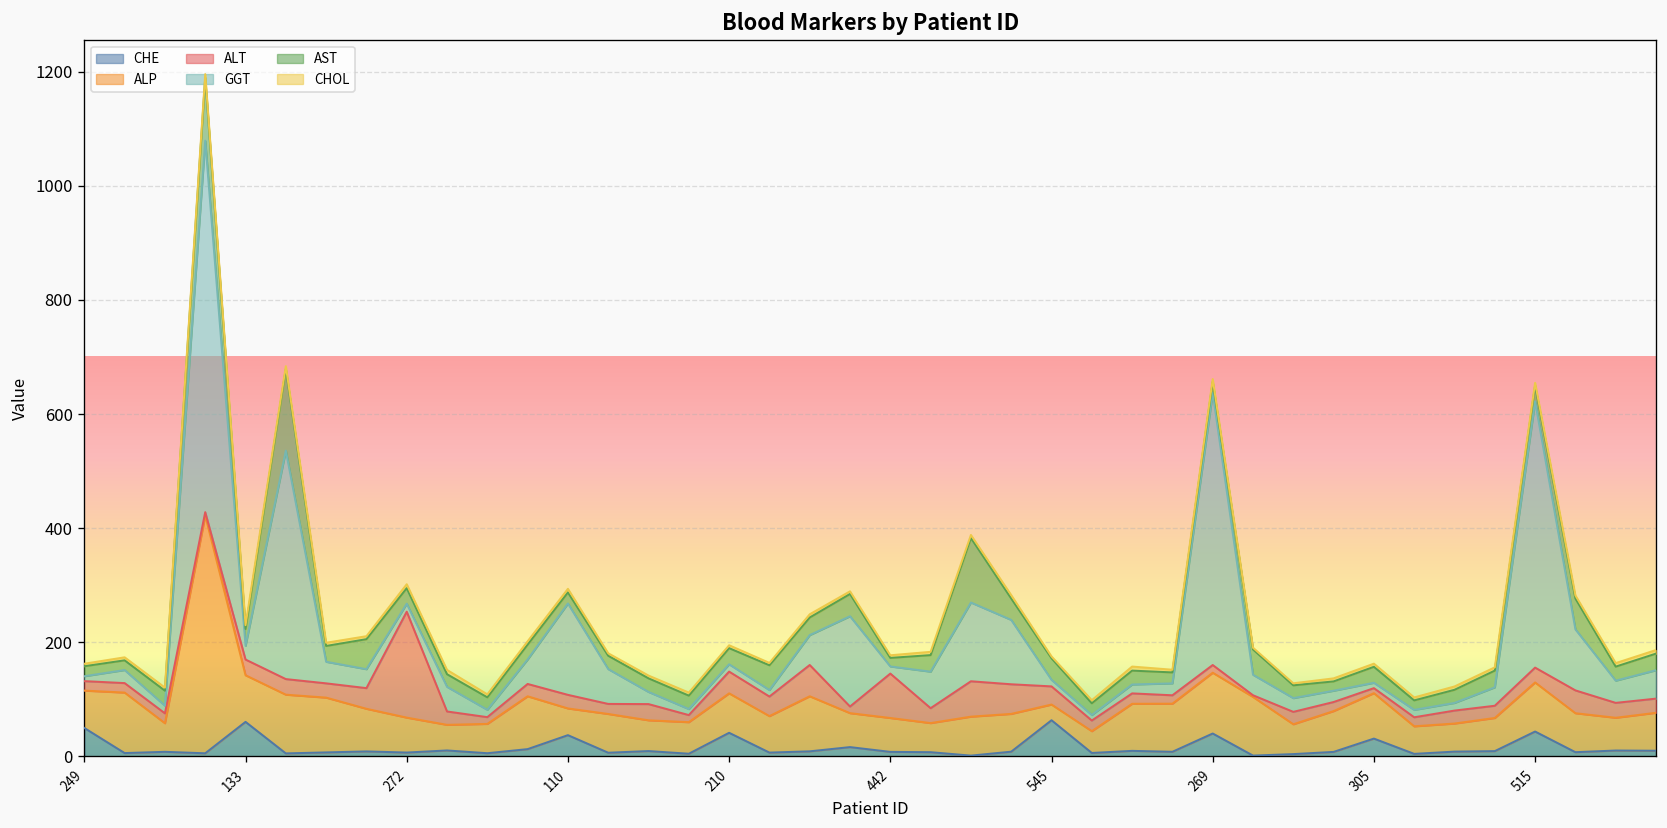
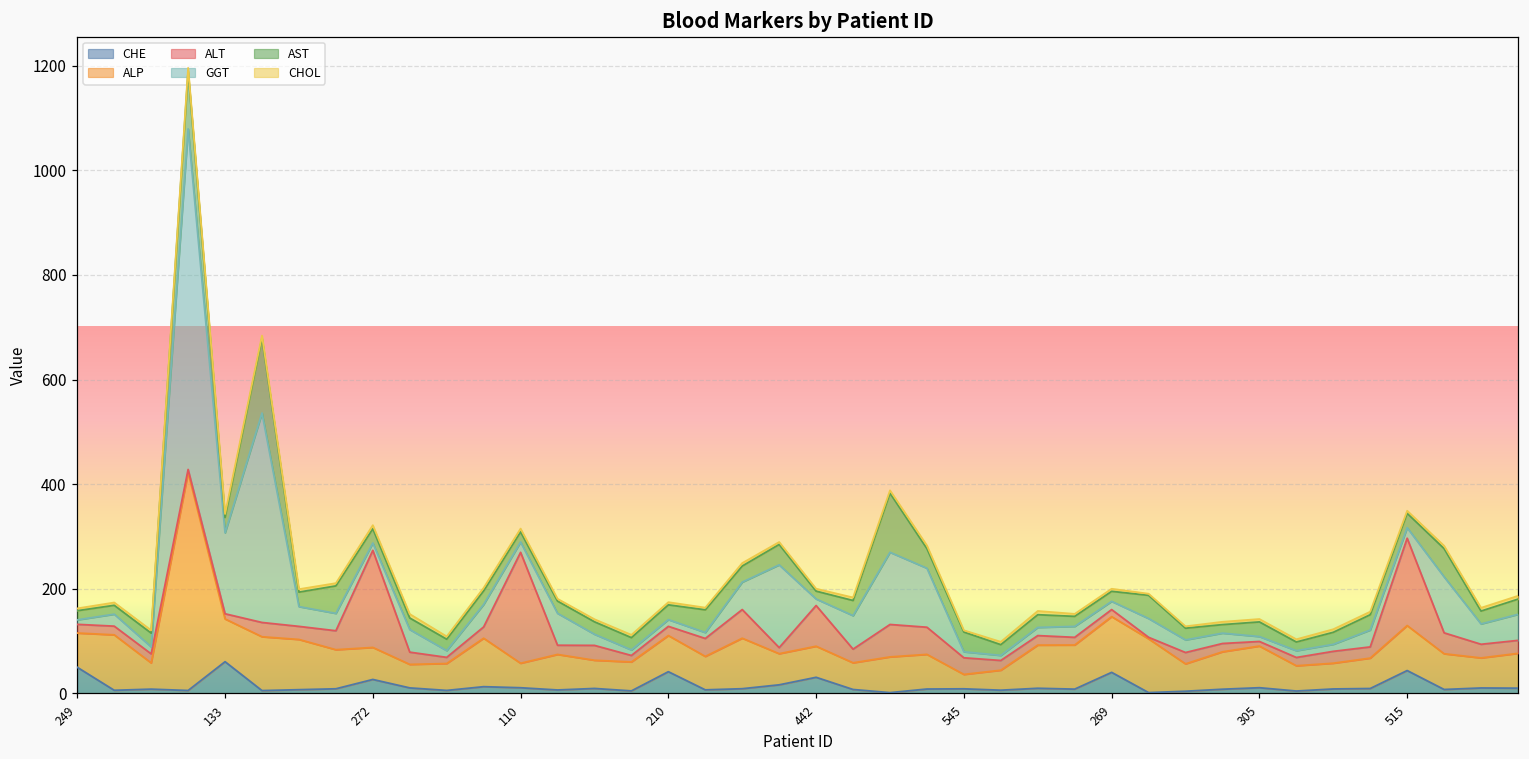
  {
    "CHE": {
      "249": 50,
      "133": 60,
-     "272": 10,
-     "110": 40,
+     "272": 30,
+     "110": 10,
      "210": 40,
-     "442": 10,
-     "545": 60,
+     "442": 30,
+     "545": 10,
      "269": 40,
-     "305": 30,
+     "305": 10,
      "515": 40
    },
    "ALT": {
      "249": 20,
-     "133": 30,
+     "133": 10,
      "272": 190,
-     "110": 20,
-     "210": 40,
+     "110": 210,
+     "210": 20,
      "442": 80,
      "545": 30,
      "269": 10,
      "305": 10,
-     "515": 30
+     "515": 170
    },
    "GGT": {
      "249": 10,
-     "133": 20,
+     "133": 150,
      "272": 10,
-     "110": 160,
+     "110": 20,
      "210": 10,
      "442": 10,
      "545": 10,
-     "269": 480,
+     "269": 20,
      "305": 10,
-     "515": 470
+     "515": 20
    },
    "AST": {
      "133": 30,
      "272": 30,
      "110": 20,
      "305": 30
    }
  }
